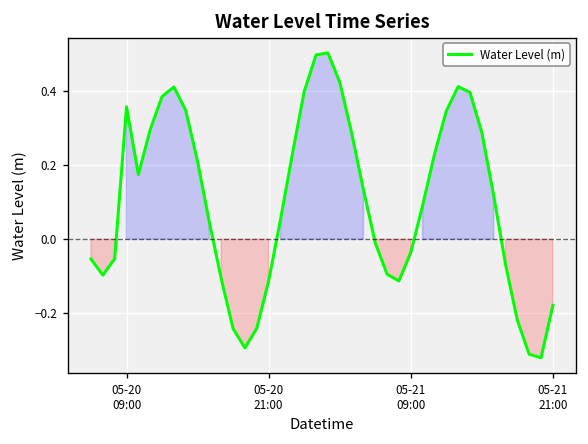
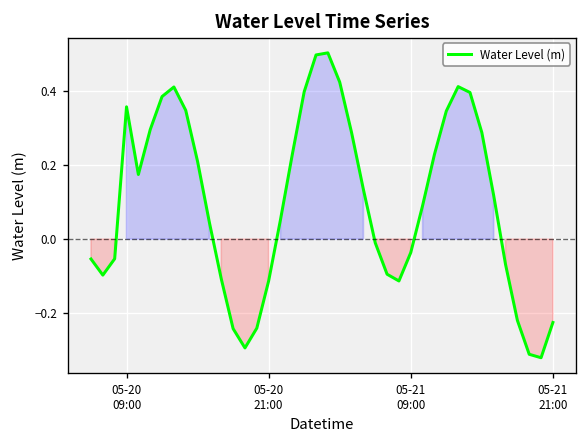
  {
    "05-20 09:00": 0.36,
    "05-20 21:00": -0.11,
    "05-21 09:00": -0.04,
-   "05-21 21:00": -0.18
+   "05-21 21:00": -0.22
  }
